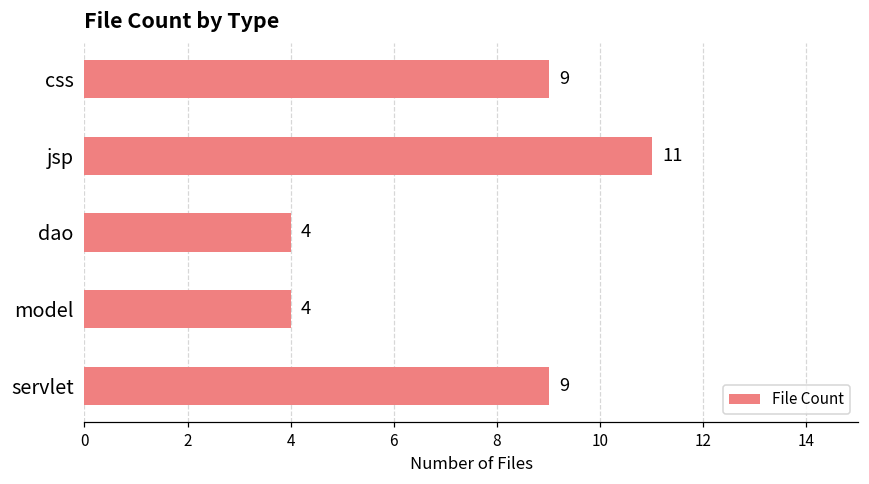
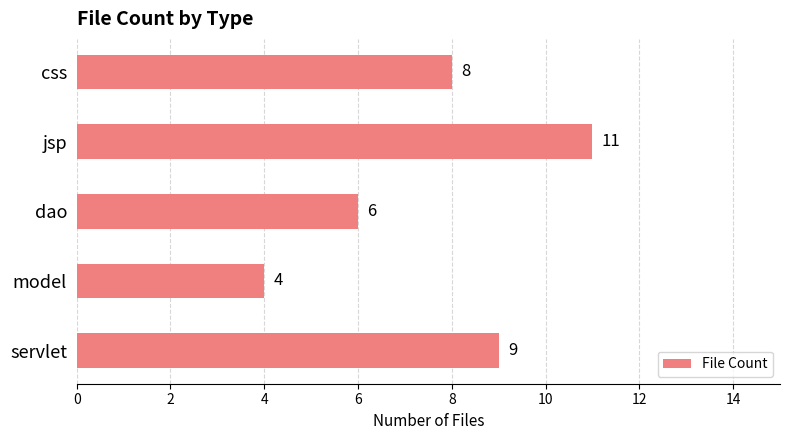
  {
-   "css": 9,
+   "css": 8,
    "jsp": 11,
-   "dao": 4,
+   "dao": 6,
    "model": 4,
    "servlet": 9
  }
